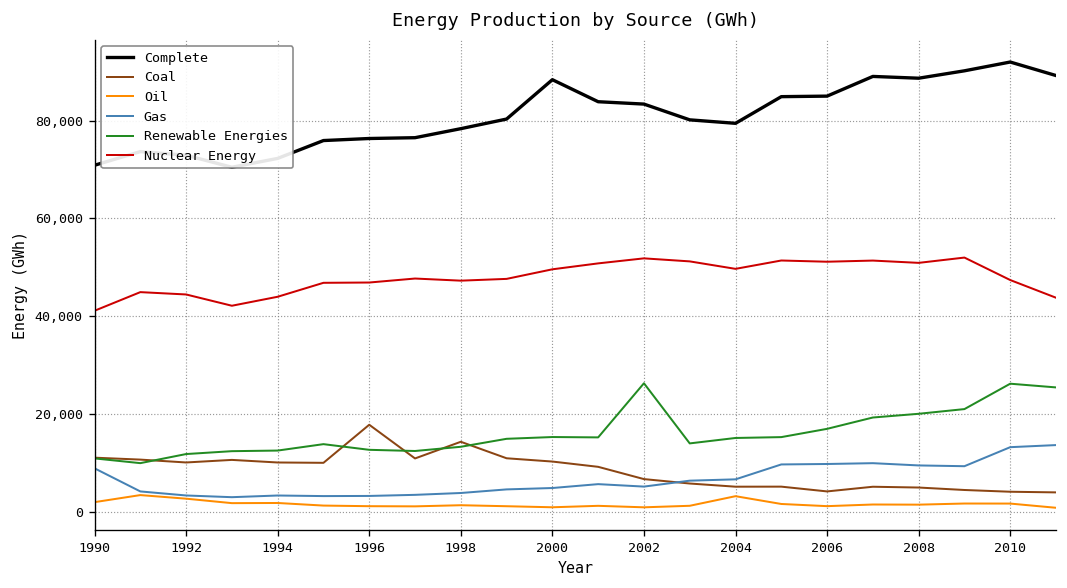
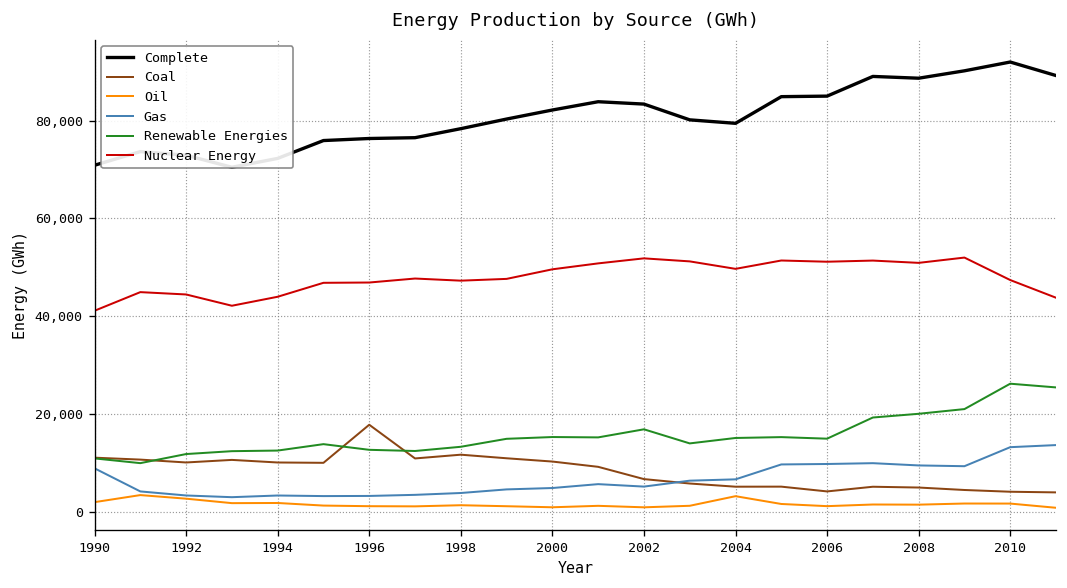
  {
    "Complete": {
      "1990": "71,000",
      "1996": "76,000",
      "1998": "78,000",
-     "2000": "88,000",
+     "2000": "82,000",
      "2002": "83,000",
      "2004": "79,000",
      "2006": "85,000",
      "2008": "89,000",
      "2010": "92,000"
    },
    "Coal": {
      "1992": "10,000",
      "1994": "10,000",
      "1996": "18,000",
-     "1998": "14,000",
+     "1998": "12,000",
      "2000": "10,000",
      "2002": "7,000",
      "2004": "5,000",
      "2006": "4,000",
      "2008": "5,000",
      "2010": "4,000"
    },
    "Oil": {
      "1990": "2,000",
      "1992": "3,000",
      "1994": "2,000",
      "1996": "1,000",
      "1998": "1,000",
      "2000": "1,000",
      "2002": "1,000",
      "2004": "3,000",
      "2006": "1,000",
      "2008": "1,000",
      "2010": "2,000"
    },
    "Gas": {
      "1990": "9,000",
      "1992": "3,000",
      "1994": "3,000",
      "1996": "3,000",
      "1998": "4,000",
      "2000": "5,000",
      "2002": "5,000",
      "2004": "7,000",
      "2006": "10,000",
      "2008": "9,000",
      "2010": "13,000"
    },
    "Renewable Energies": {
      "1992": "12,000",
      "1994": "12,000",
      "1996": "13,000",
      "1998": "13,000",
      "2000": "15,000",
-     "2002": "26,000",
+     "2002": "17,000",
      "2004": "15,000",
-     "2006": "17,000",
+     "2006": "15,000",
      "2008": "20,000",
      "2010": "26,000"
    },
    "Nuclear Energy": {
      "1990": "41,000",
      "1992": "44,000",
      "1994": "44,000",
      "1996": "47,000",
      "1998": "47,000",
      "2000": "50,000",
      "2002": "52,000",
      "2004": "50,000",
      "2006": "51,000",
      "2008": "51,000",
      "2010": "47,000"
    }
  }
